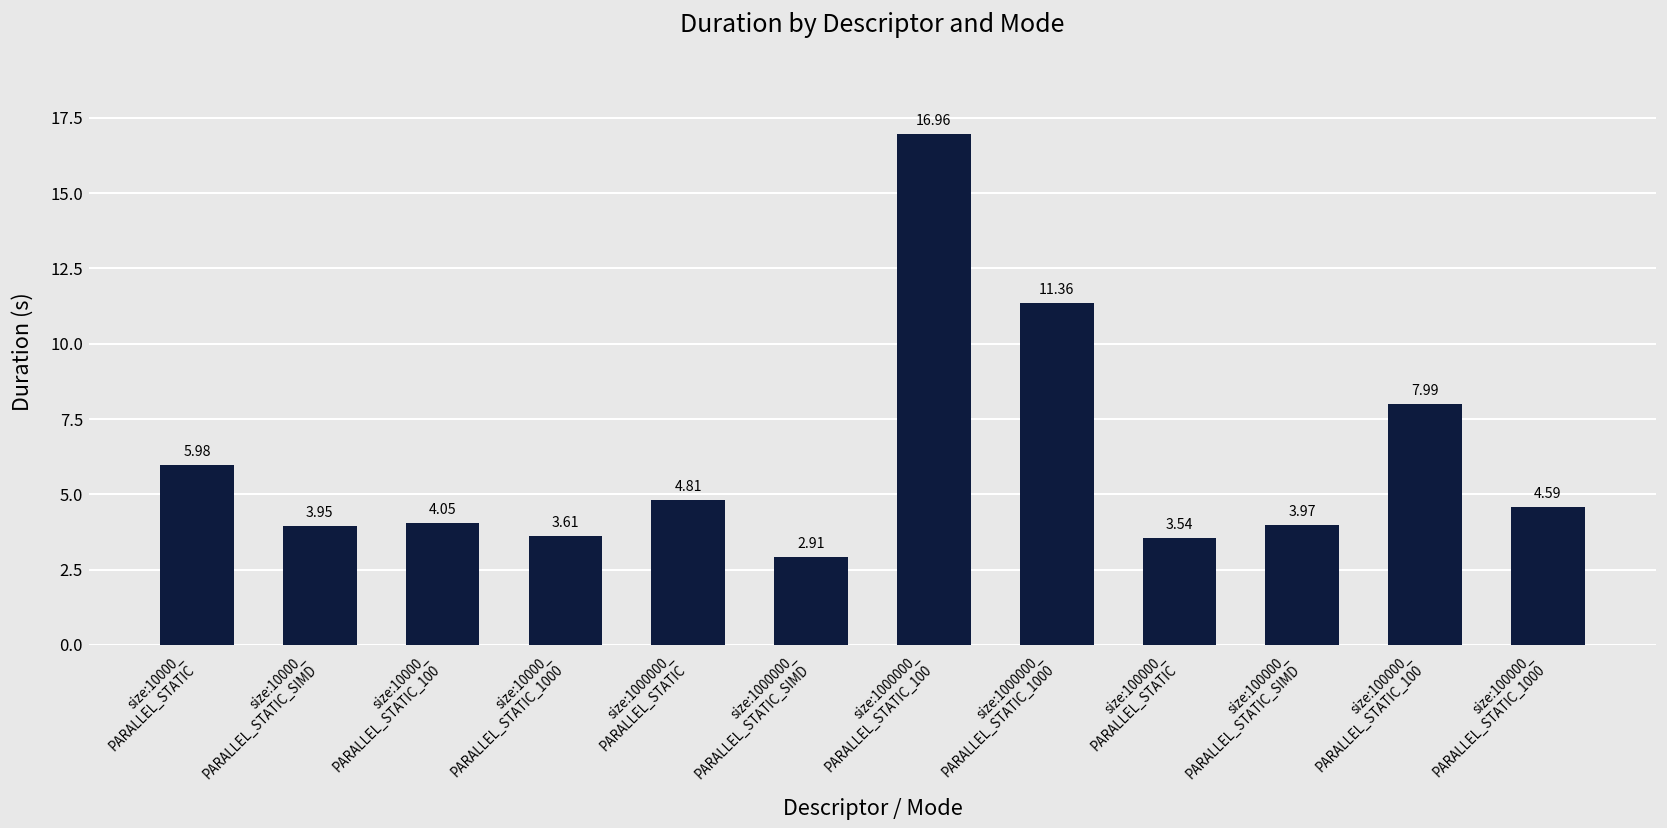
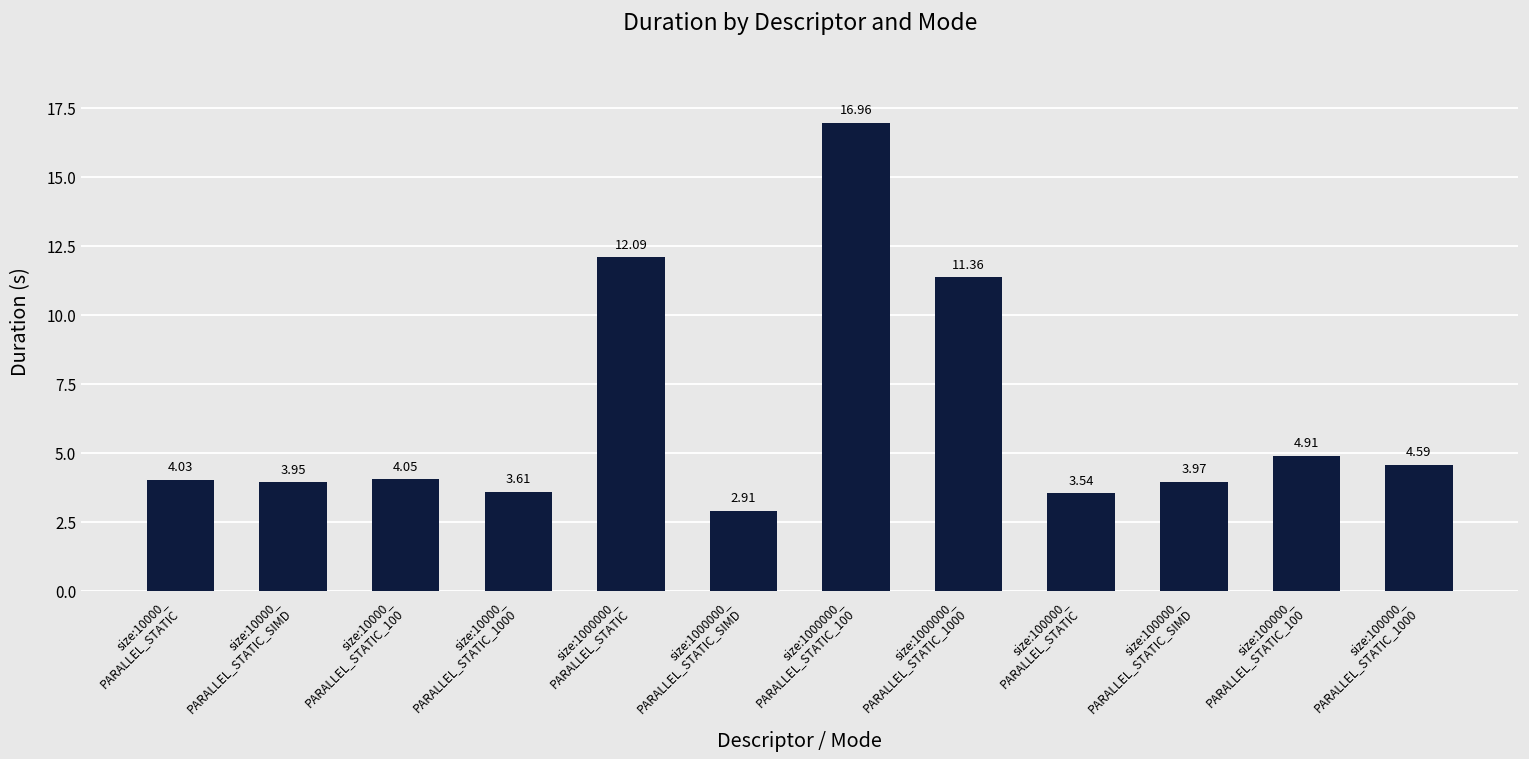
  {
-   "size:10000_ PARALLEL_STATIC": 5.98,
+   "size:10000_ PARALLEL_STATIC": 4.03,
    "size:10000_ PARALLEL_STATIC_SIMD": 3.95,
    "size:10000_ PARALLEL_STATIC_100": 4.05,
    "size:10000_ PARALLEL_STATIC_1000": 3.61,
-   "size:1000000_ PARALLEL_STATIC": 4.81,
+   "size:1000000_ PARALLEL_STATIC": 12.09,
    "size:1000000_ PARALLEL_STATIC_SIMD": 2.91,
    "size:1000000_ PARALLEL_STATIC_100": 16.96,
    "size:1000000_ PARALLEL_STATIC_1000": 11.36,
    "size:100000_ PARALLEL_STATIC": 3.54,
    "size:100000_ PARALLEL_STATIC_SIMD": 3.97,
-   "size:100000_ PARALLEL_STATIC_100": 7.99,
+   "size:100000_ PARALLEL_STATIC_100": 4.91,
    "size:100000_ PARALLEL_STATIC_1000": 4.59
  }
